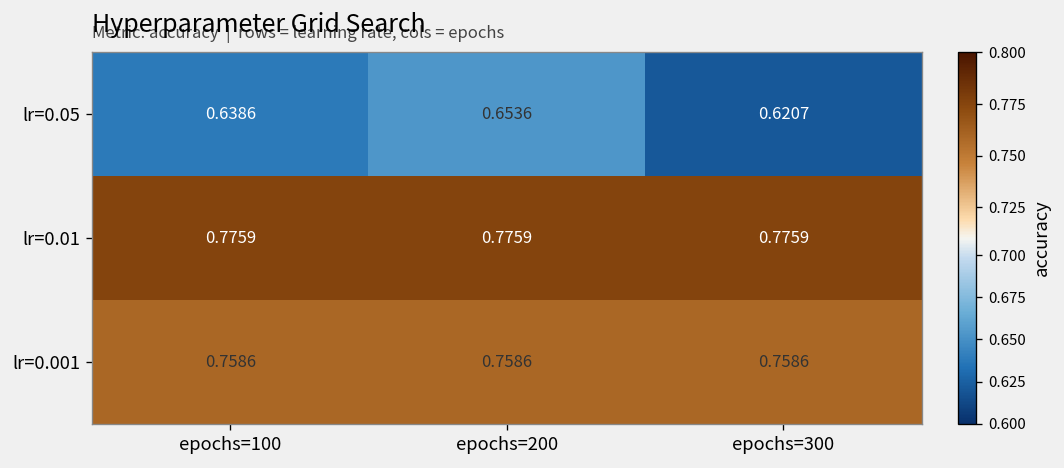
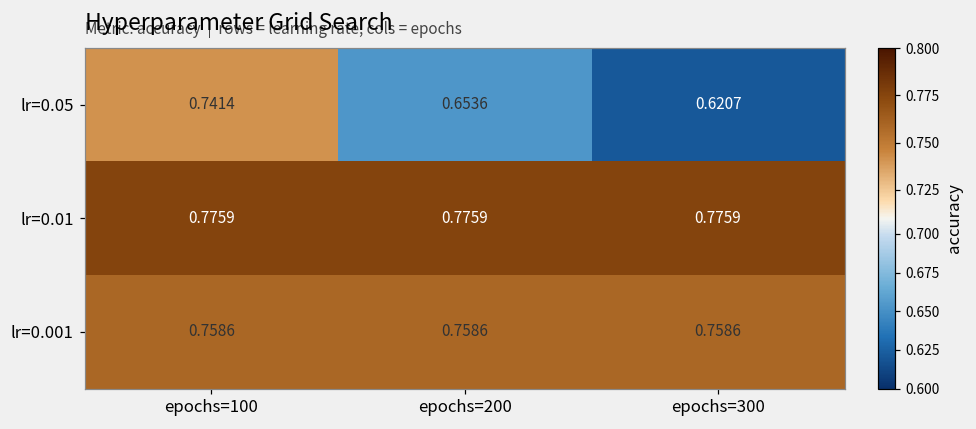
  {
    "lr=0.05": {
-     "epochs=100": 0.6386,
+     "epochs=100": 0.7414,
      "epochs=200": 0.6536,
      "epochs=300": 0.6207
    },
    "lr=0.01": {
      "epochs=100": 0.7759,
      "epochs=200": 0.7759,
      "epochs=300": 0.7759
    },
    "lr=0.001": {
      "epochs=100": 0.7586,
      "epochs=200": 0.7586,
      "epochs=300": 0.7586
    }
  }
